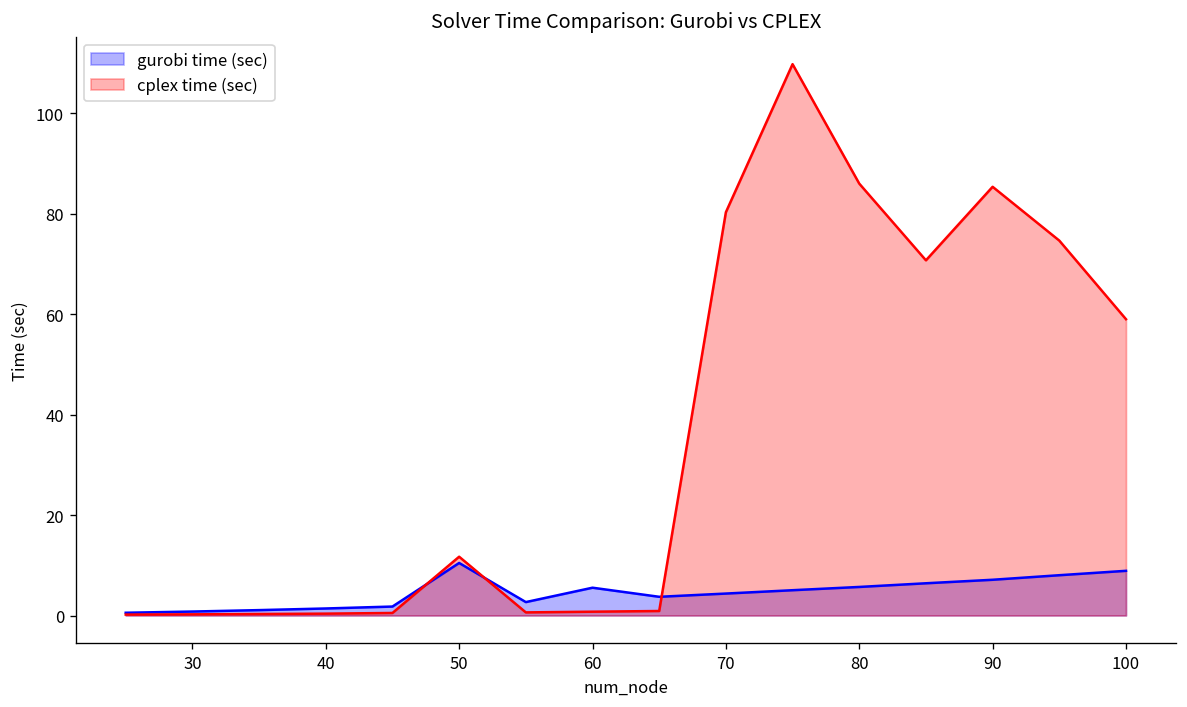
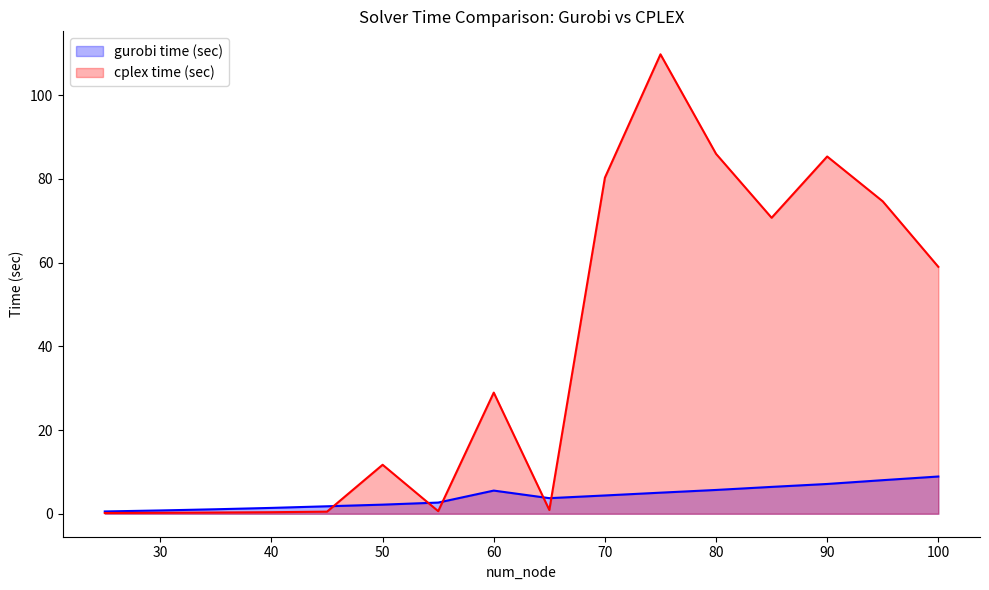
  {
    "gurobi time (sec)": {
      "40": 1,
-     "50": 10,
+     "50": 2,
      "60": 6,
      "70": 4,
      "80": 6,
      "90": 7,
      "100": 9
    },
    "cplex time (sec)": {
      "40": 0,
      "50": 12,
-     "60": 1,
+     "60": 29,
      "70": 80,
      "80": 86,
      "90": 85,
      "100": 59
    }
  }
